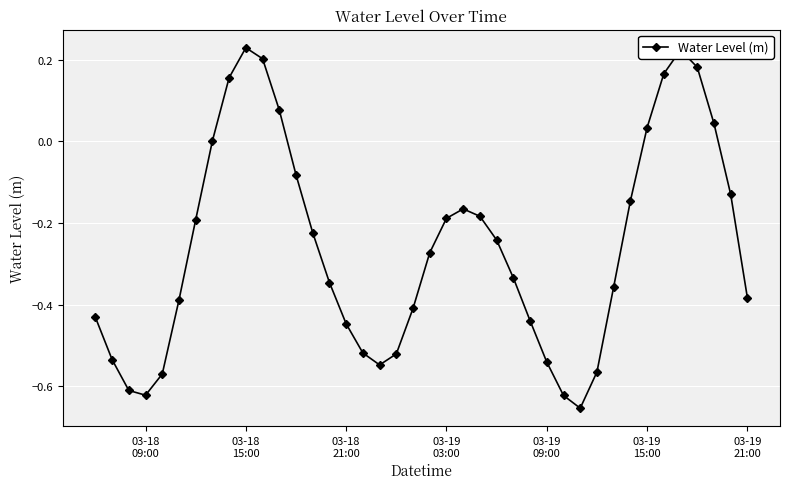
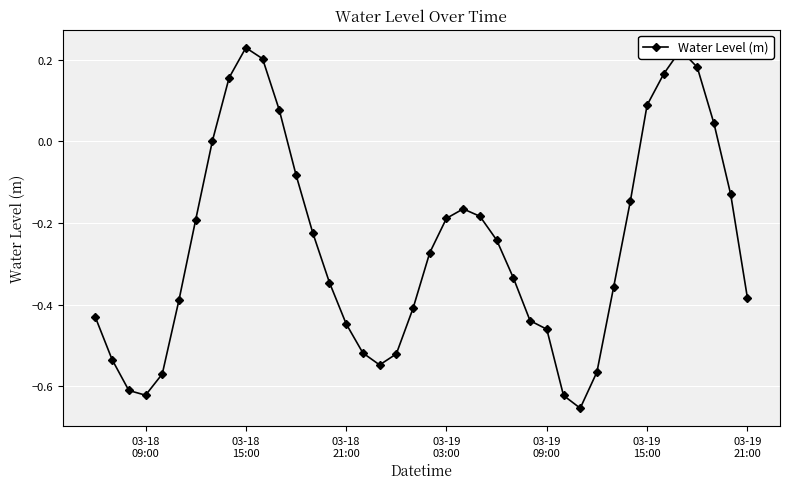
  {
    "03-18 09:00": -0.62,
    "03-18 15:00": 0.23,
    "03-18 21:00": -0.45,
    "03-19 03:00": -0.19,
-   "03-19 09:00": -0.54,
-   "03-19 15:00": 0.03,
+   "03-19 09:00": -0.46,
+   "03-19 15:00": 0.09,
    "03-19 21:00": -0.38
  }
